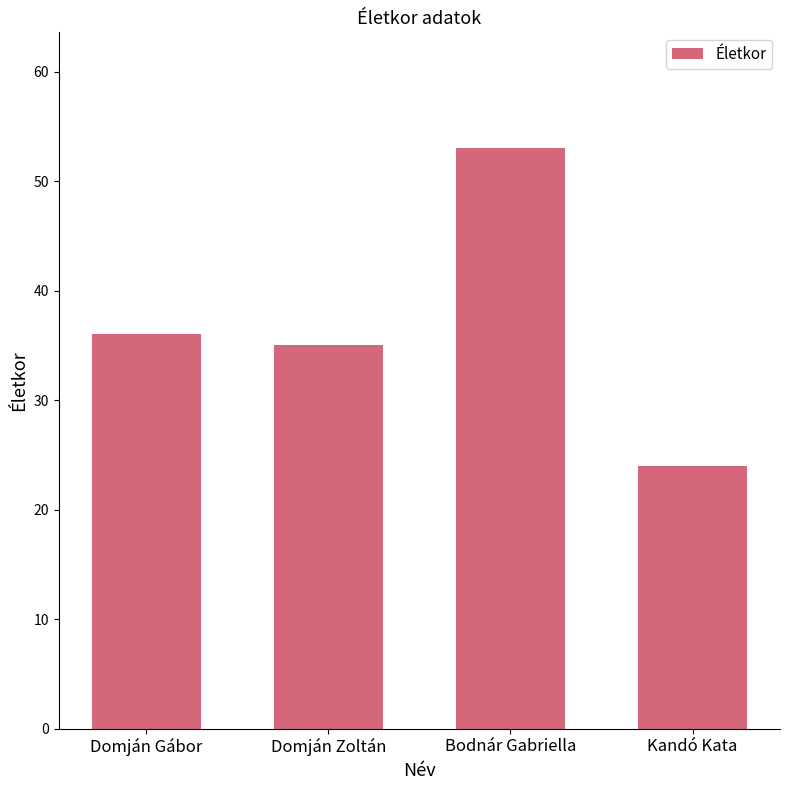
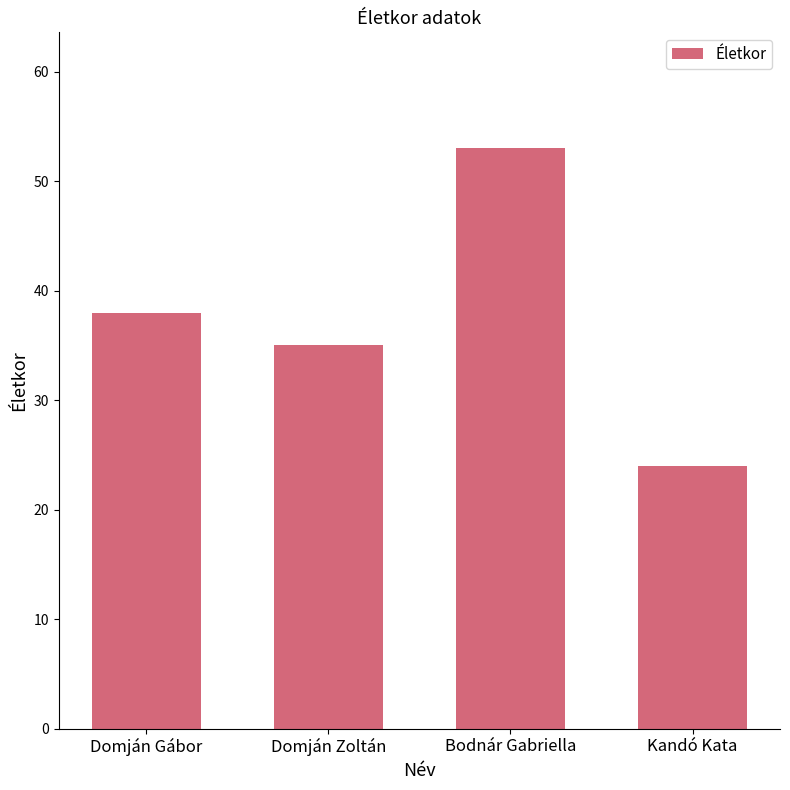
  {
-   "Domján Gábor": 36,
+   "Domján Gábor": 38,
    "Domján Zoltán": 35,
    "Bodnár Gabriella": 53,
    "Kandó Kata": 24
  }
